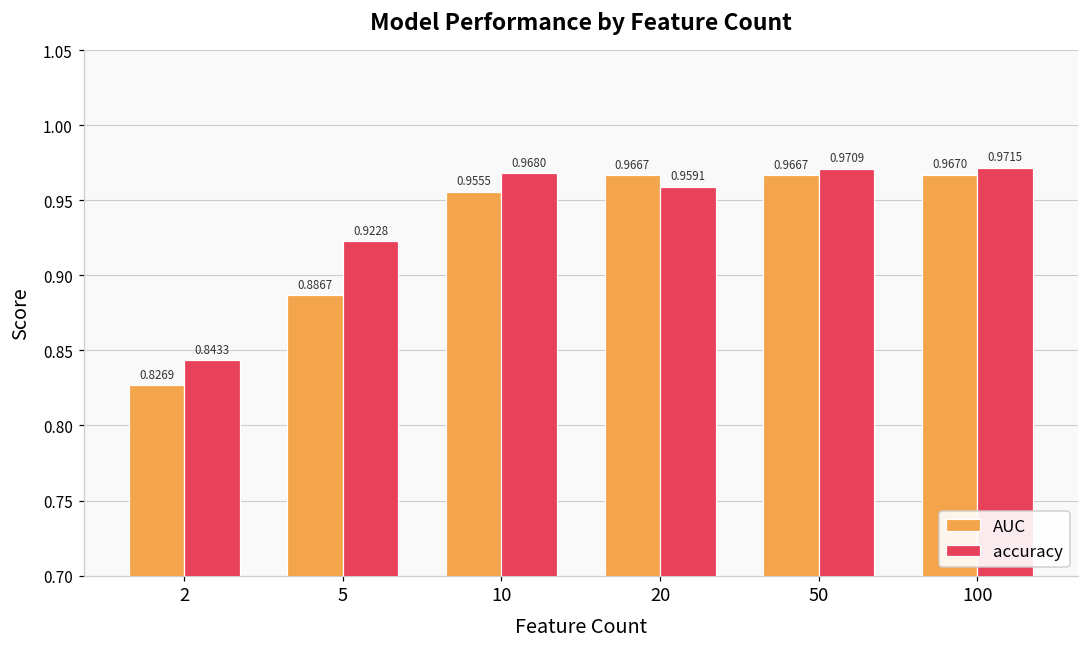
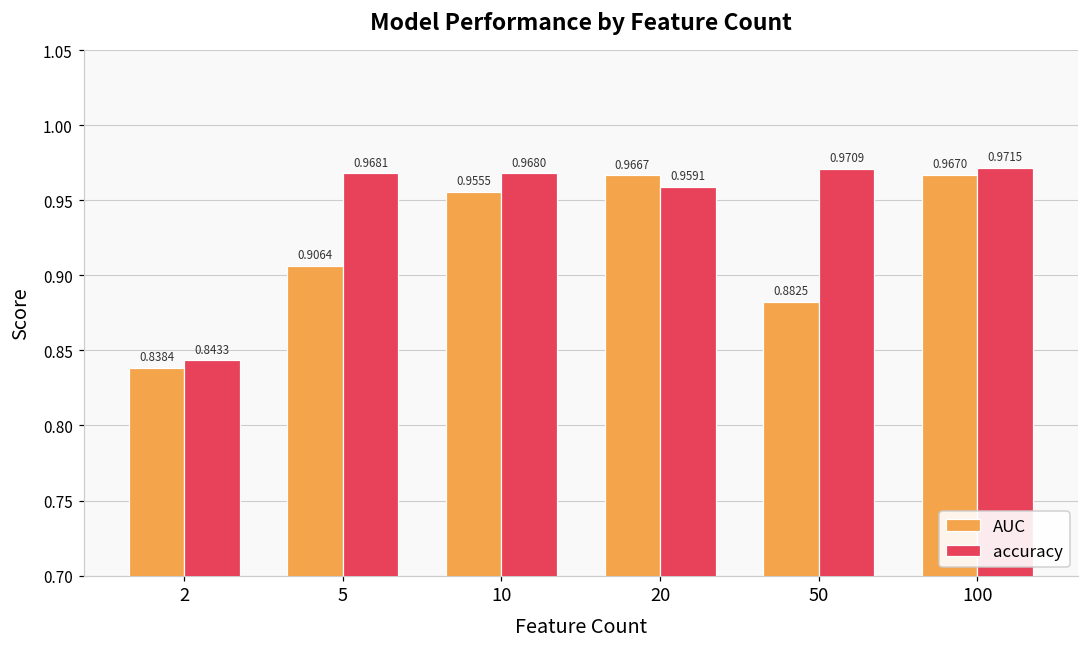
  {
    "AUC": {
-     "2": 0.8269,
-     "5": 0.8867,
+     "2": 0.8384,
+     "5": 0.9064,
      "10": 0.9555,
      "20": 0.9667,
-     "50": 0.9667,
+     "50": 0.8825,
      "100": 0.9670
    },
    "accuracy": {
      "2": 0.8433,
-     "5": 0.9228,
+     "5": 0.9681,
      "10": 0.9680,
      "20": 0.9591,
      "50": 0.9709,
      "100": 0.9715
    }
  }
